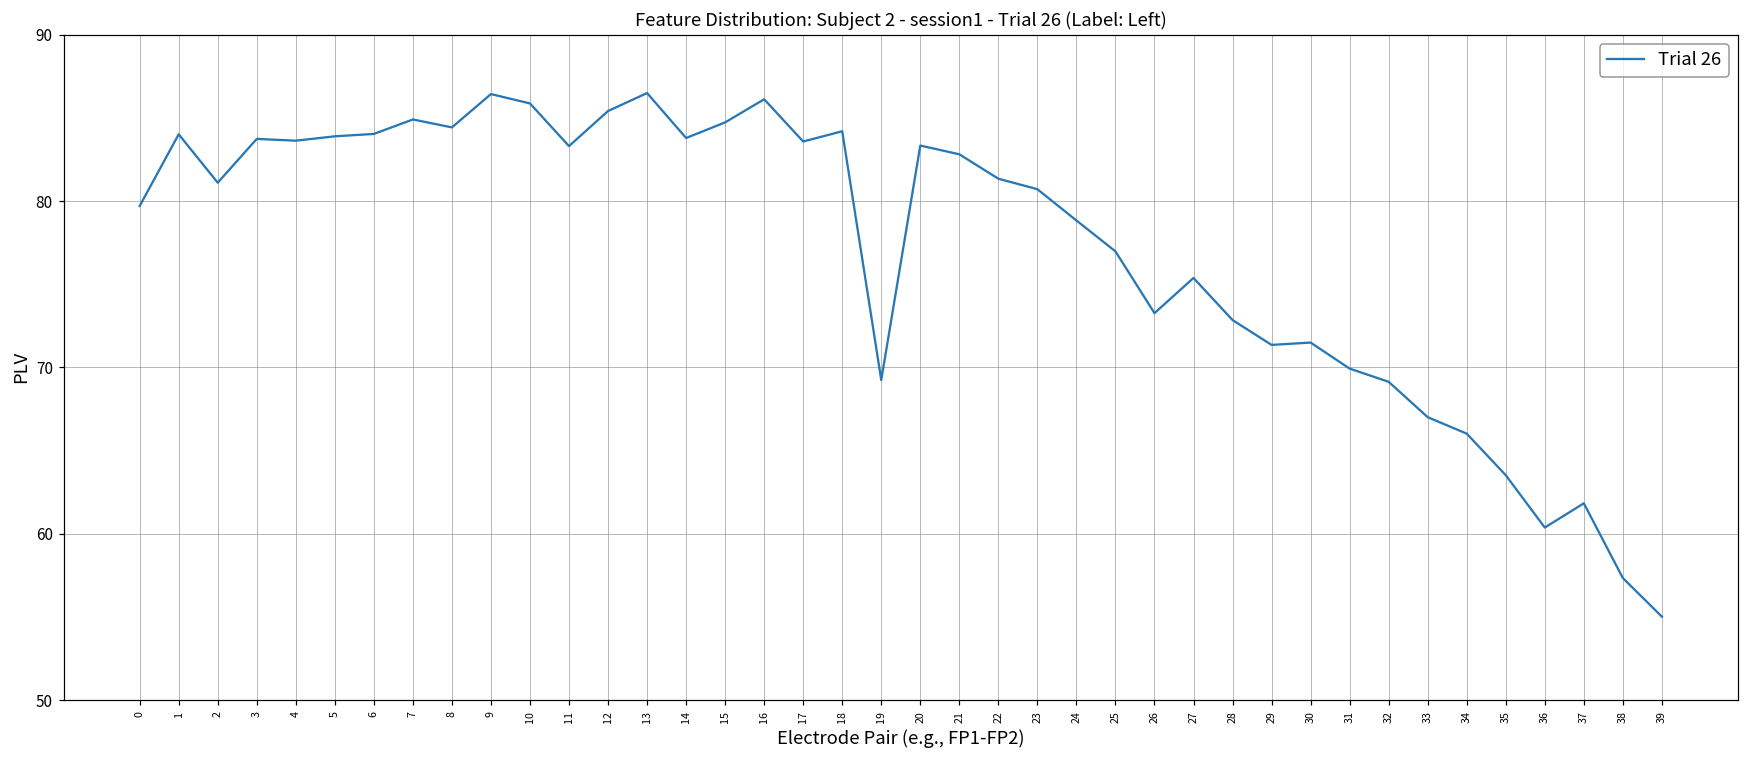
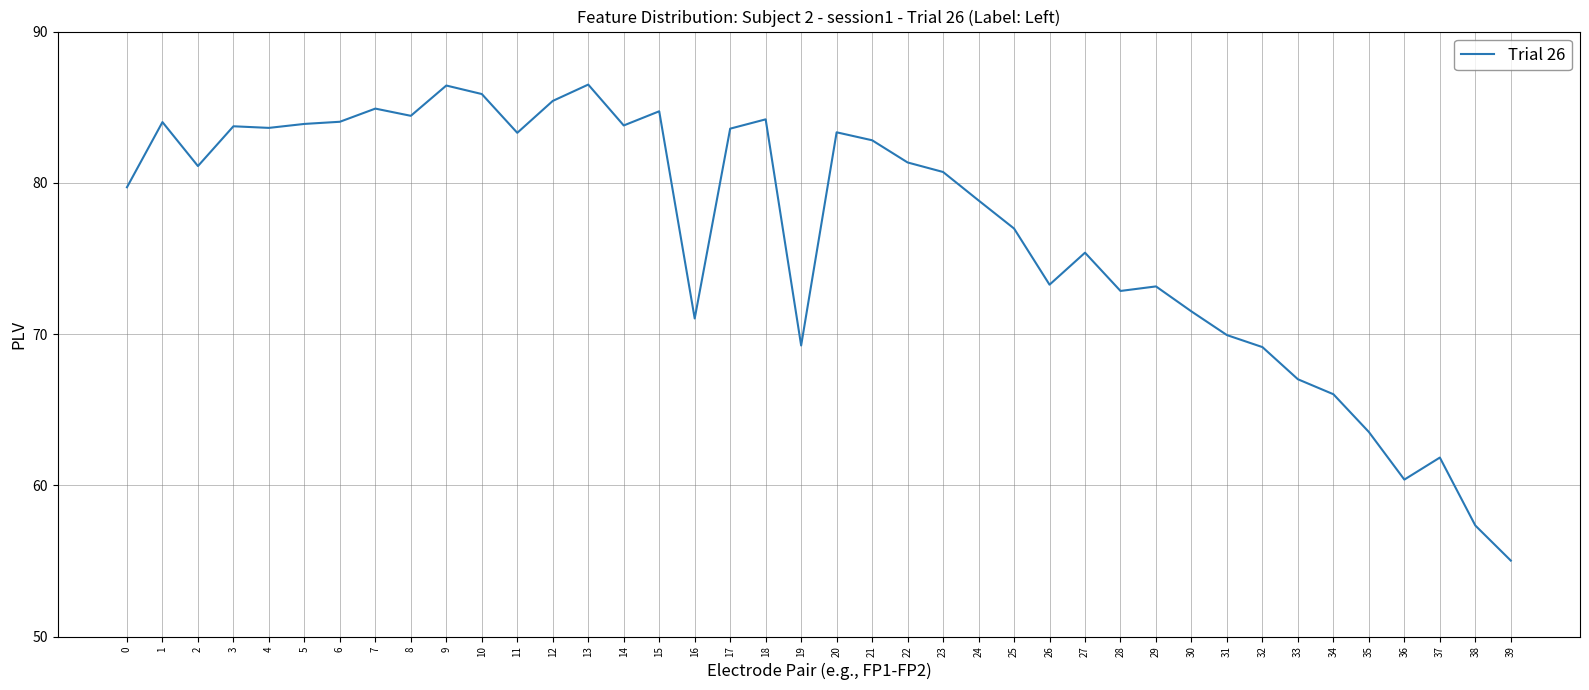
  {
    "0": 79.7,
    "1": 84.0,
    "2": 81.1,
    "3": 83.7,
    "4": 83.6,
    "5": 83.9,
    "6": 84.0,
    "7": 84.9,
    "8": 84.4,
    "9": 86.4,
    "10": 85.9,
    "11": 83.3,
    "12": 85.4,
    "13": 86.5,
    "14": 83.8,
    "15": 84.7,
-   "16": 86.1,
+   "16": 71.0,
    "17": 83.6,
    "18": 84.2,
    "19": 69.2,
    "20": 83.3,
    "21": 82.8,
    "22": 81.3,
    "23": 80.7,
    "24": 78.8,
    "25": 77.0,
    "26": 73.3,
    "27": 75.4,
    "28": 72.8,
-   "29": 71.4,
+   "29": 73.1,
    "30": 71.5,
    "31": 69.9,
    "32": 69.1,
    "33": 67.0,
    "34": 66.0,
    "35": 63.5,
    "36": 60.4,
    "37": 61.8,
    "38": 57.3,
    "39": 55.0
  }
